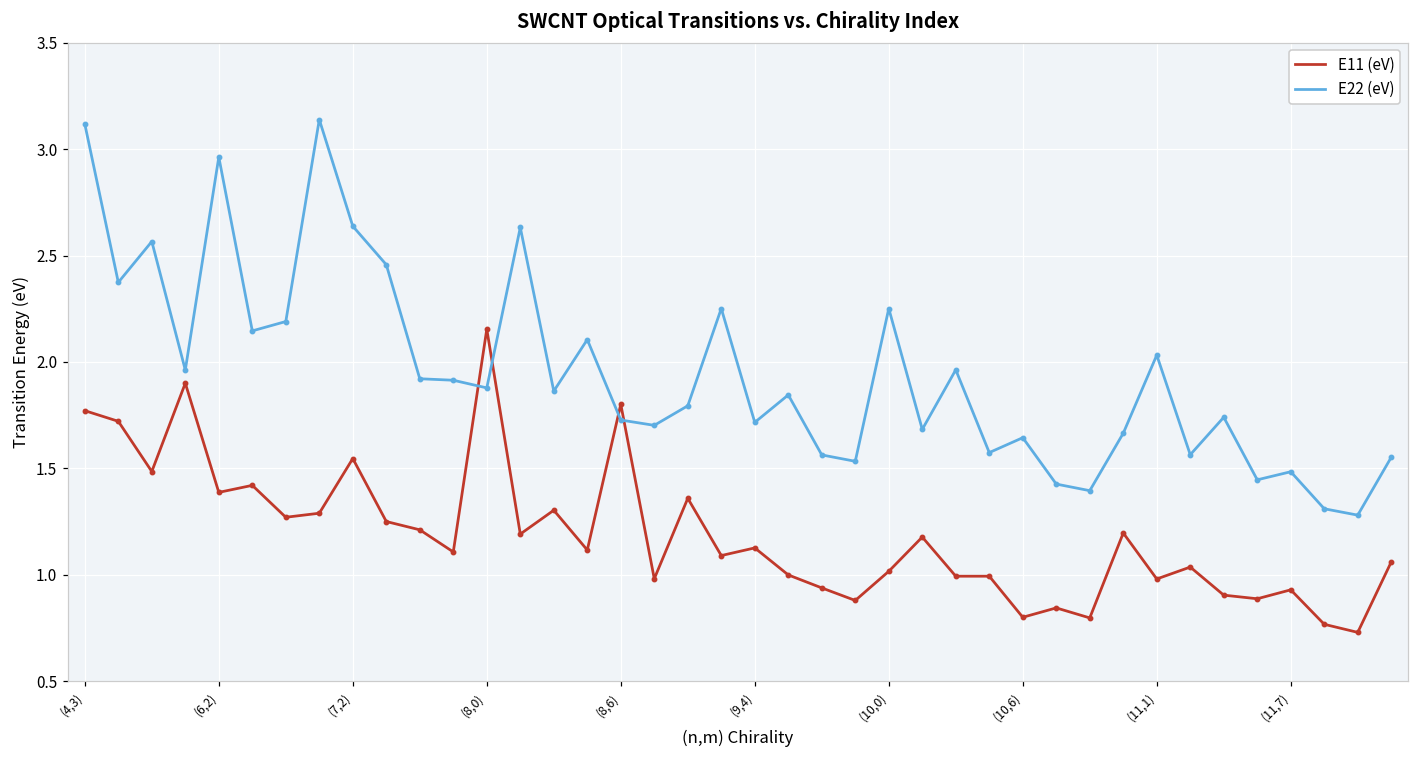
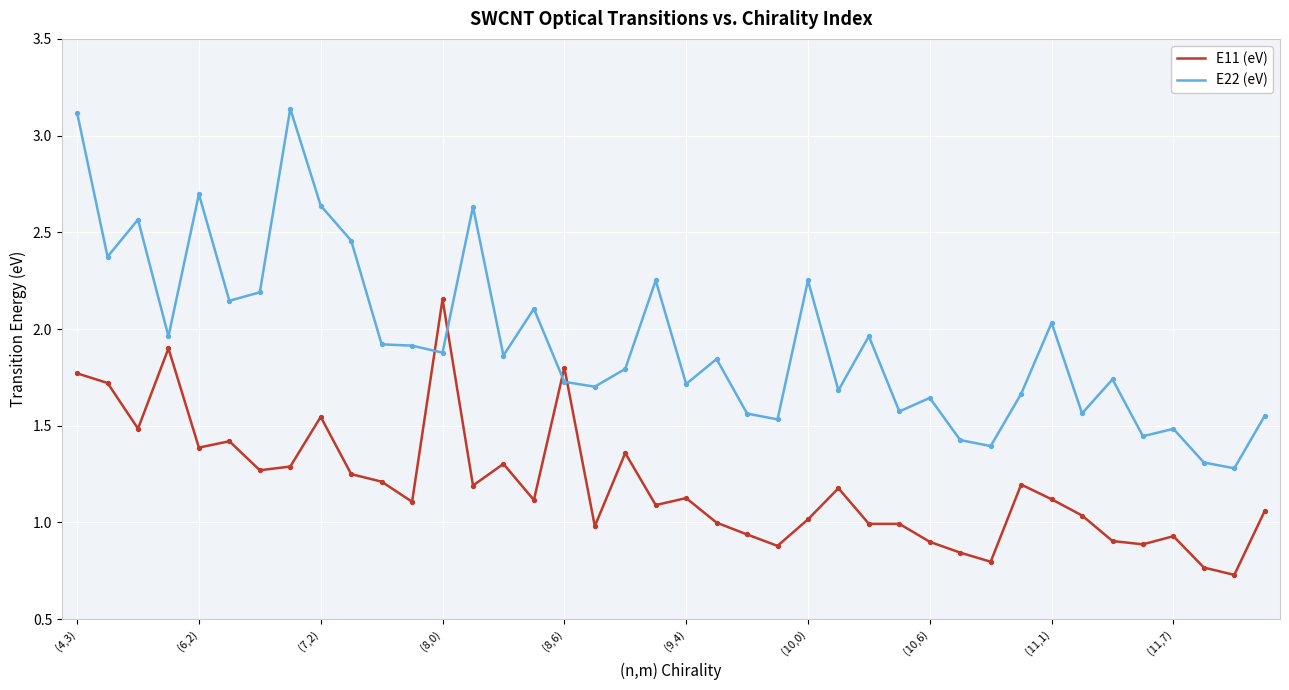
  {
    "E11 (eV)": {
      "(4,3)": 1.77,
      "(6,2)": 1.39,
      "(7,2)": 1.55,
      "(8,0)": 2.15,
      "(8,6)": 1.80,
      "(9,4)": 1.13,
      "(10,0)": 1.02,
-     "(10,6)": 0.8,
-     "(11,1)": 0.98,
+     "(10,6)": 0.9,
+     "(11,1)": 1.12,
      "(11,7)": 0.93
    },
    "E22 (eV)": {
      "(4,3)": 3.12,
-     "(6,2)": 2.96,
+     "(6,2)": 2.70,
      "(7,2)": 2.64,
      "(8,0)": 1.88,
      "(8,6)": 1.73,
      "(9,4)": 1.72,
      "(10,0)": 2.25,
      "(10,6)": 1.64,
      "(11,1)": 2.03,
      "(11,7)": 1.48
    }
  }
